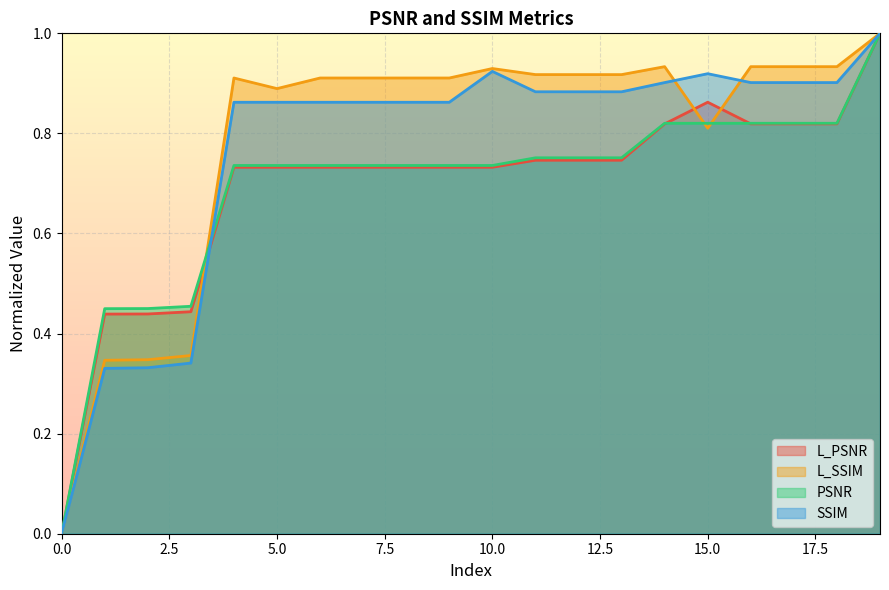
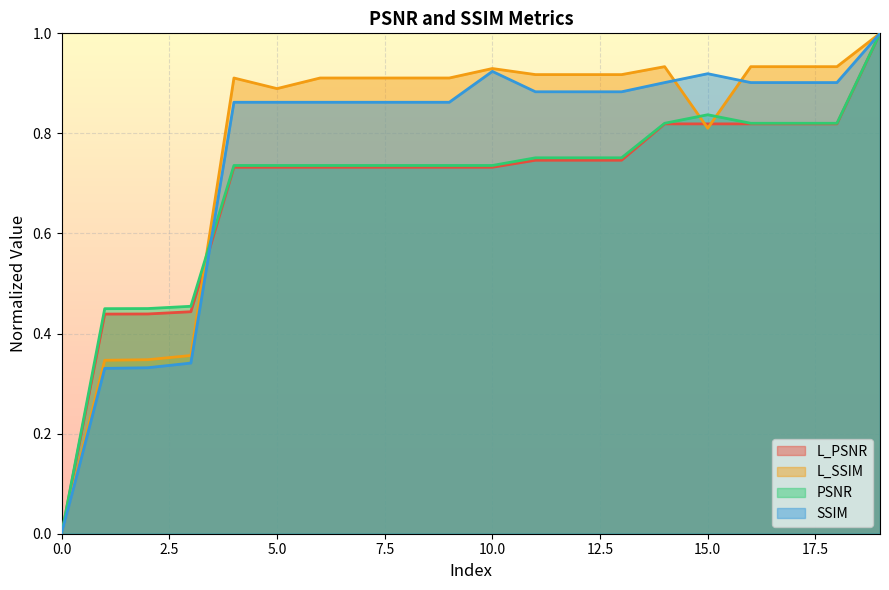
  {
    "L_PSNR": {
-     "15.0": 0.86
+     "15.0": 0.82
    },
    "L_SSIM": {
      "5.0": 0.89,
      "10.0": 0.93,
      "15.0": 0.81
    },
    "PSNR": {
-     "15.0": 0.82
+     "15.0": 0.84
    },
    "SSIM": {
      "5.0": 0.86,
      "10.0": 0.92,
      "15.0": 0.92
    }
  }
